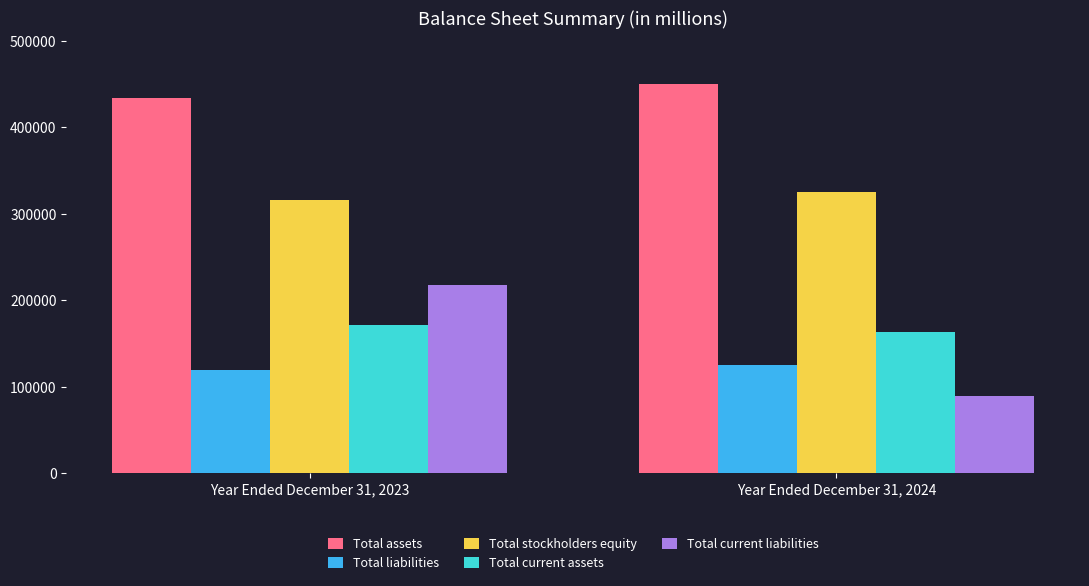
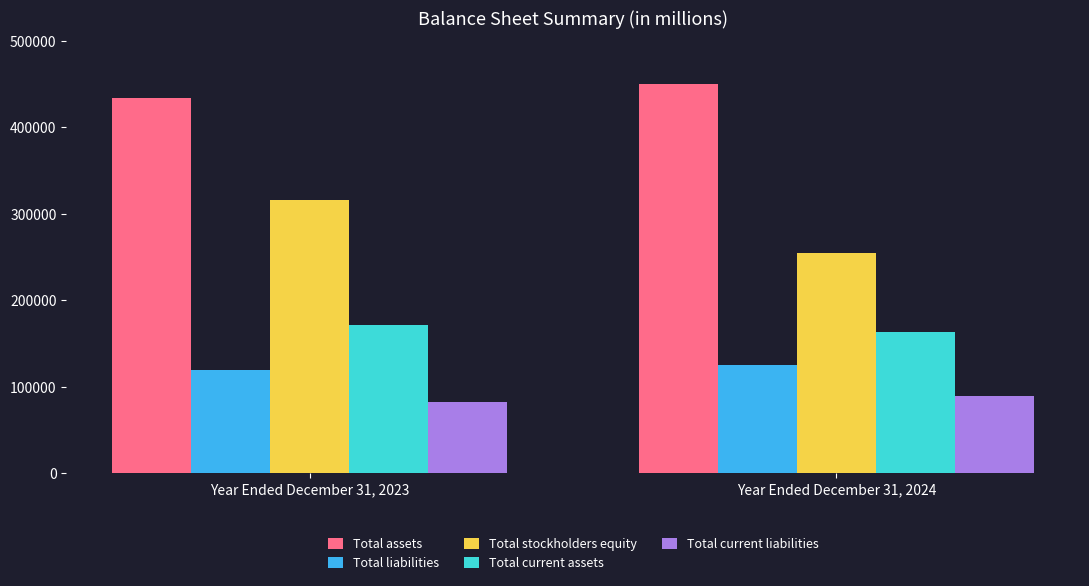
  {
    "Total assets": {
      "Year Ended December 31, 2023": 430000,
      "Year Ended December 31, 2024": 450000
    },
    "Total stockholders equity": {
      "Year Ended December 31, 2023": 320000,
-     "Year Ended December 31, 2024": 330000
+     "Year Ended December 31, 2024": 250000
    },
    "Total current liabilities": {
-     "Year Ended December 31, 2023": 220000,
+     "Year Ended December 31, 2023": 80000,
      "Year Ended December 31, 2024": 90000
    }
  }
